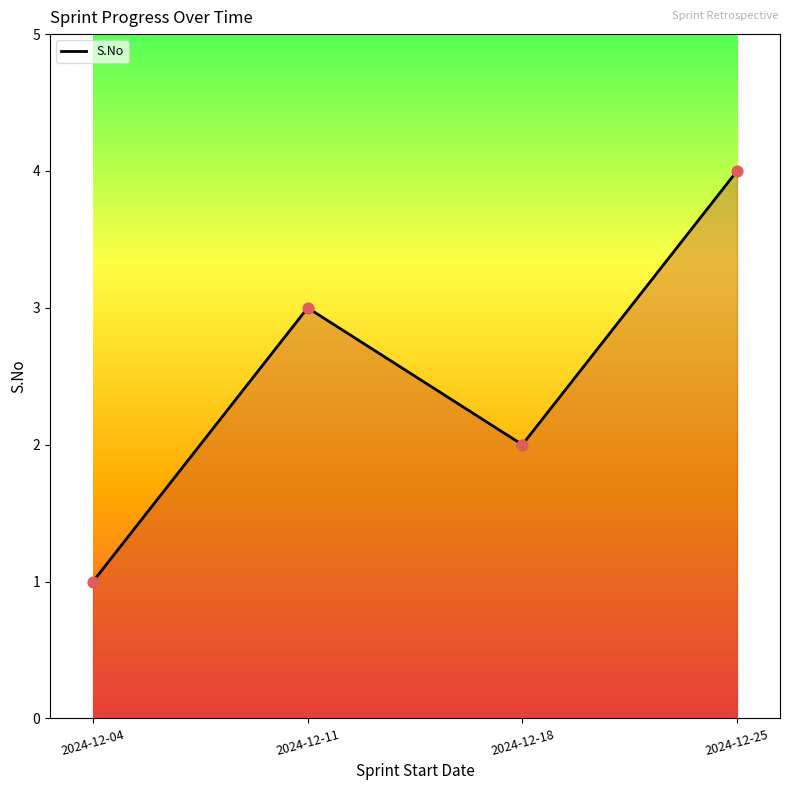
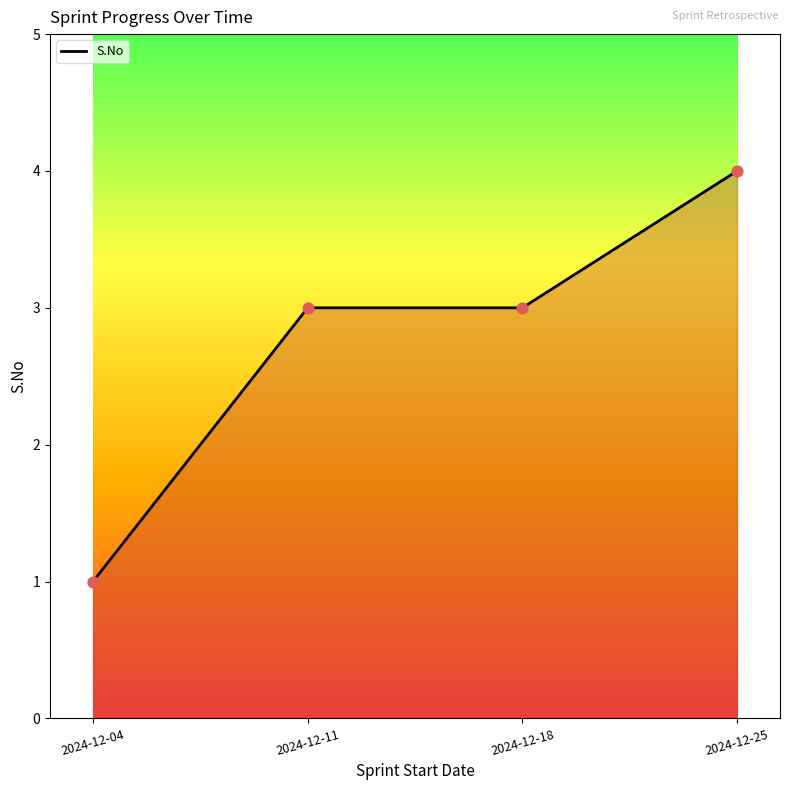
  {
    "2024-12-04": 1,
    "2024-12-11": 3,
-   "2024-12-18": 2,
+   "2024-12-18": 3,
    "2024-12-25": 4
  }
